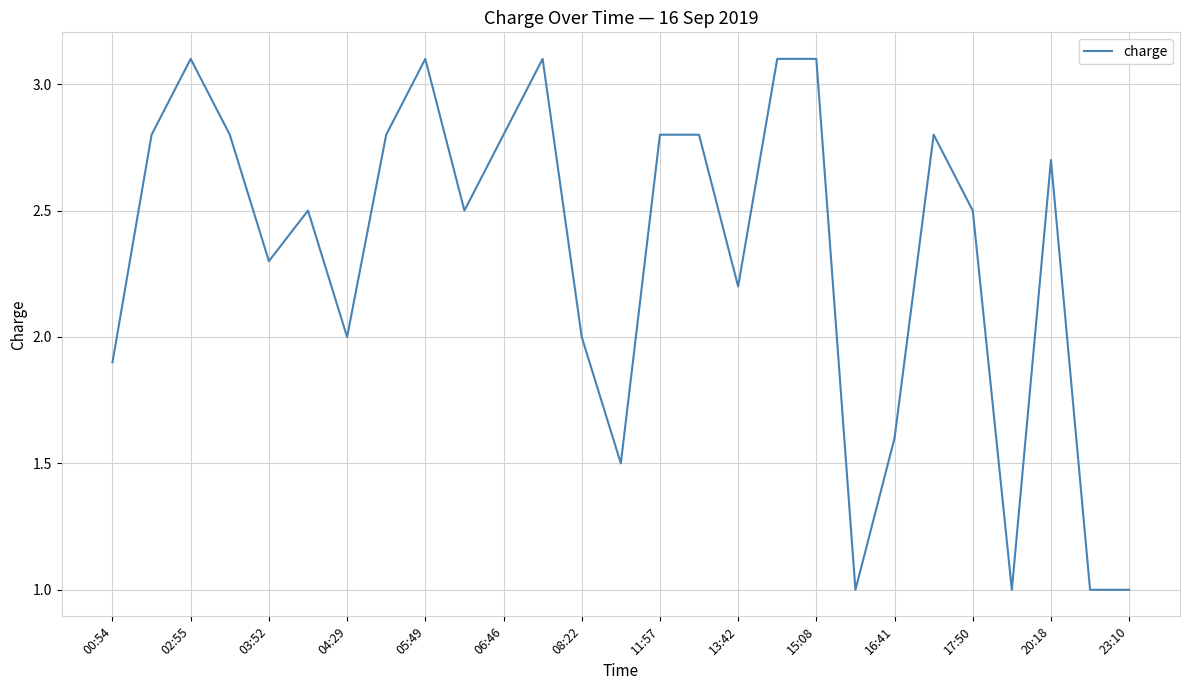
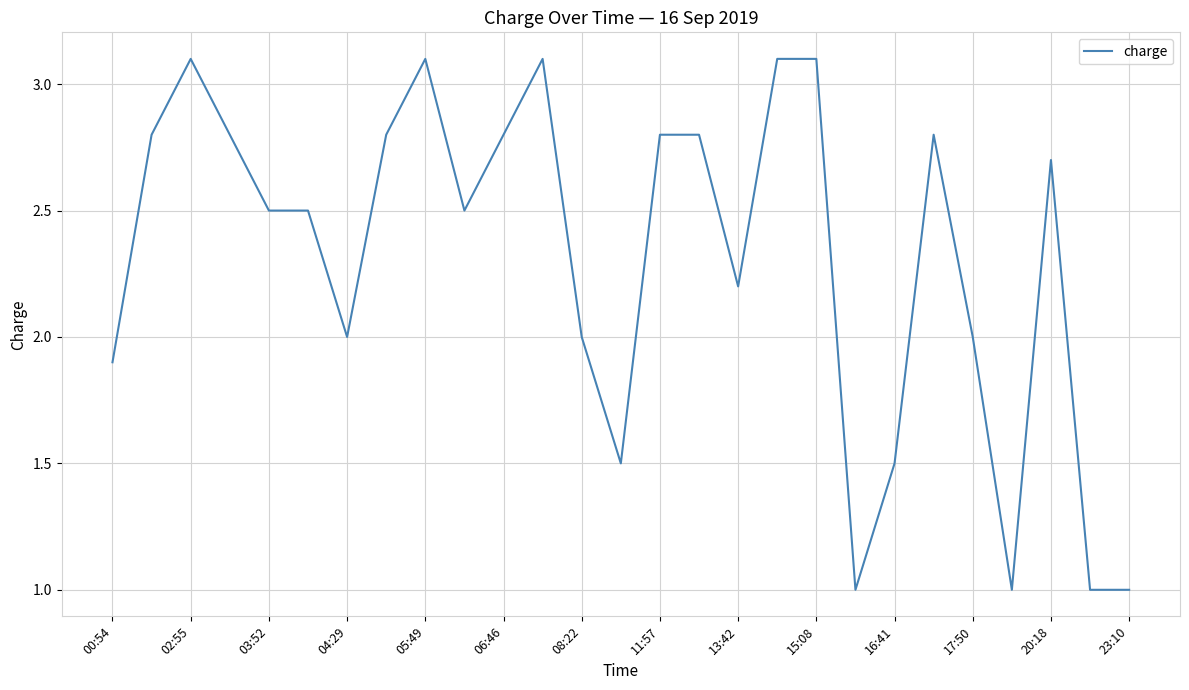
  {
    "00:54": 1.9,
    "02:55": 3.1,
-   "03:52": 2.3,
+   "03:52": 2.5,
    "04:29": 2.0,
    "05:49": 3.1,
    "06:46": 2.8,
    "08:22": 2.0,
    "11:57": 2.8,
    "13:42": 2.2,
    "15:08": 3.1,
-   "16:41": 1.6,
-   "17:50": 2.5,
+   "16:41": 1.5,
+   "17:50": 2.0,
    "20:18": 2.7,
    "23:10": 1.0
  }
